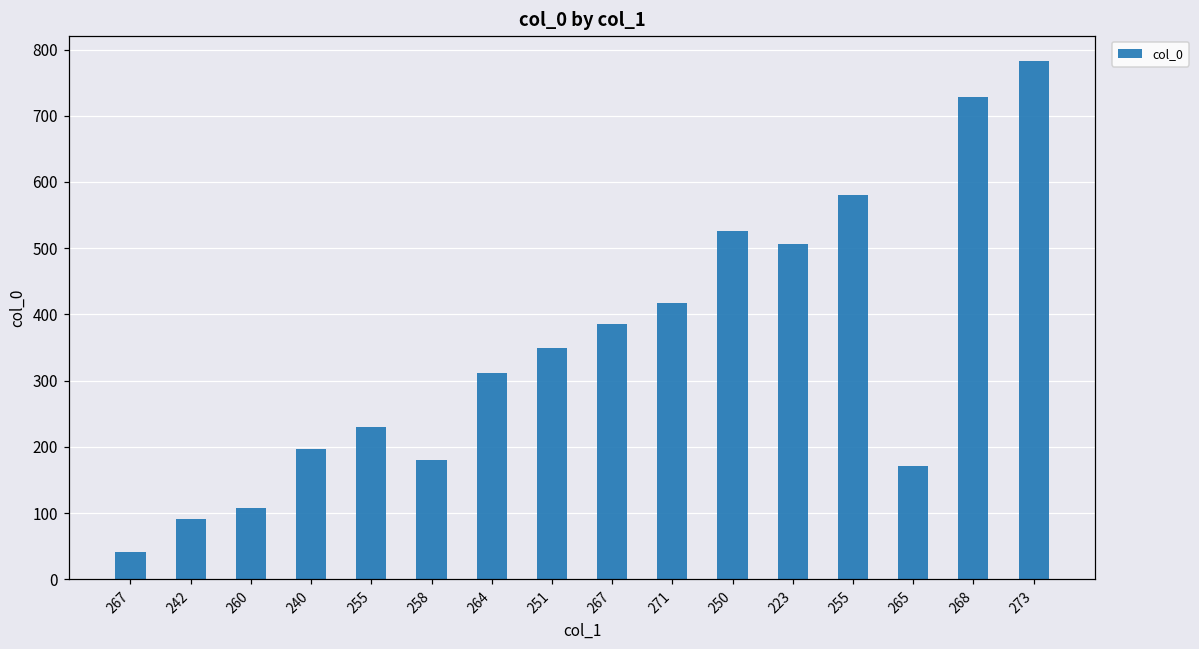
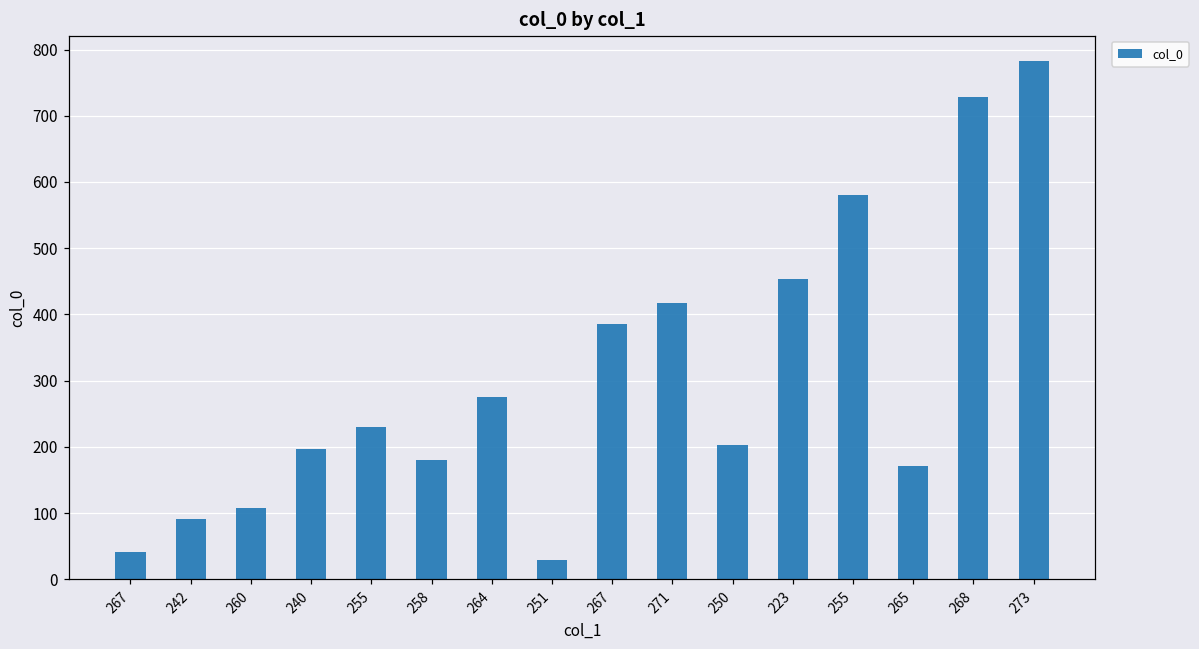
  {
    "242": 90,
    "260": 110,
    "240": 200,
    "258": 180,
-   "264": 310,
-   "251": 350,
+   "264": 280,
+   "251": 30,
    "271": 420,
-   "250": 530,
-   "223": 510,
+   "250": 200,
+   "223": 450,
    "265": 170,
    "268": 730,
    "273": 780
  }
